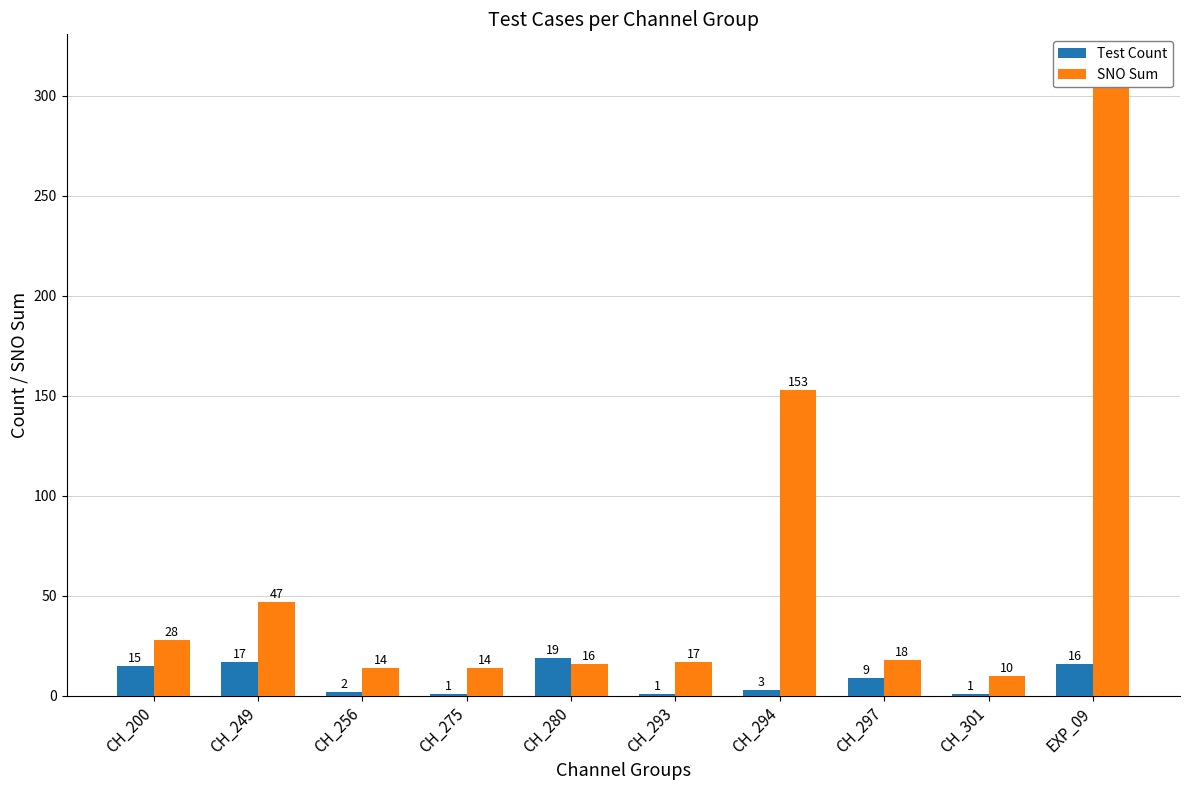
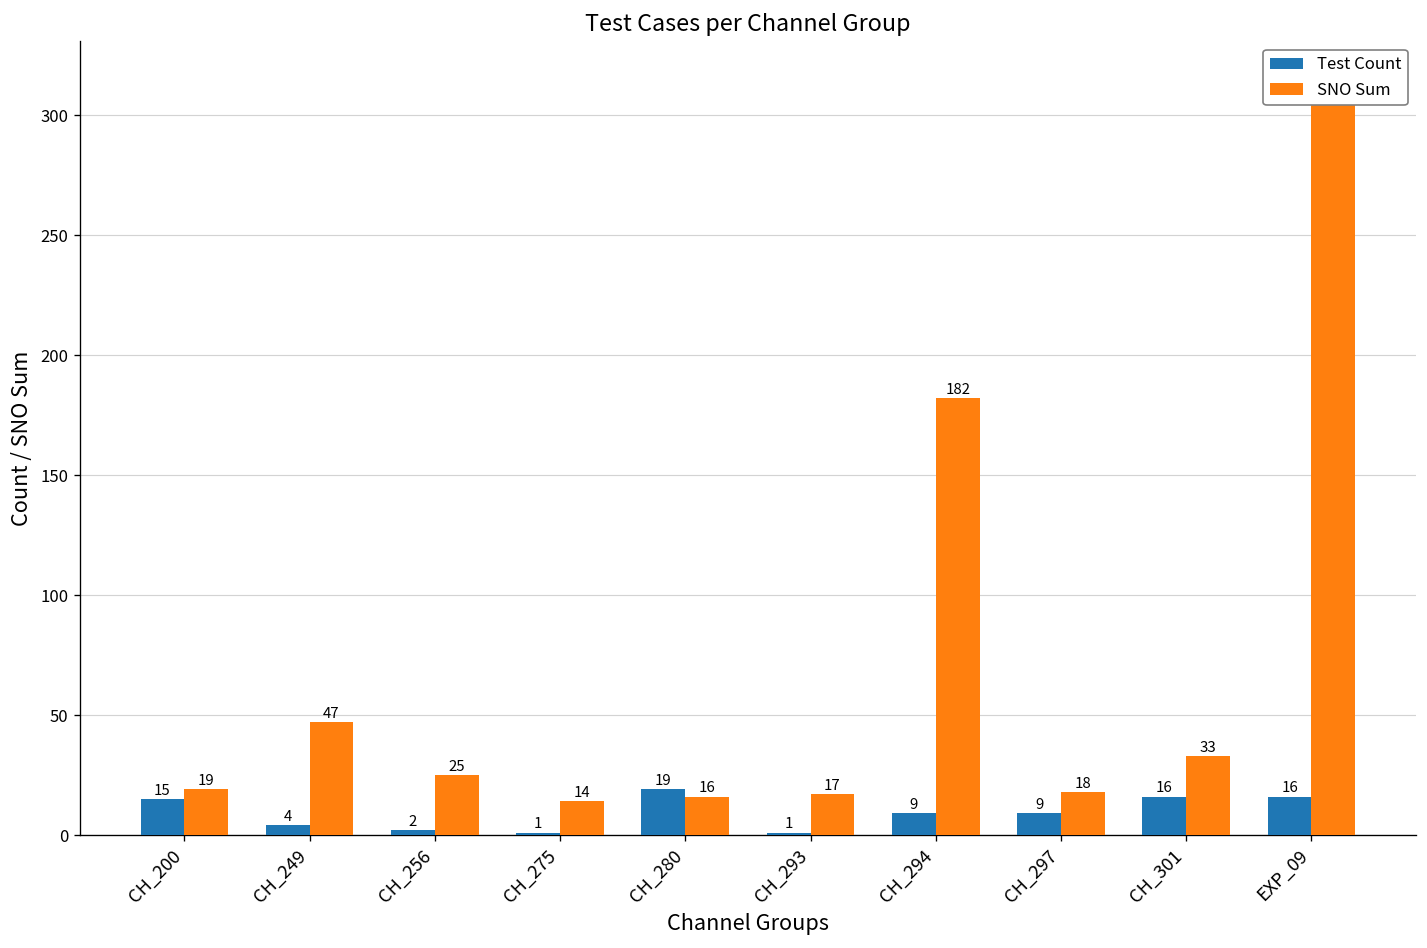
  {
    "Test Count": {
      "CH_200": 15,
-     "CH_249": 17,
+     "CH_249": 4,
      "CH_256": 2,
      "CH_275": 1,
      "CH_280": 19,
      "CH_293": 1,
-     "CH_294": 3,
+     "CH_294": 9,
      "CH_297": 9,
-     "CH_301": 1,
+     "CH_301": 16,
      "EXP_09": 16
    },
    "SNO Sum": {
-     "CH_200": 28,
+     "CH_200": 19,
      "CH_249": 47,
-     "CH_256": 14,
+     "CH_256": 25,
      "CH_275": 14,
      "CH_280": 16,
      "CH_293": 17,
-     "CH_294": 153,
+     "CH_294": 182,
      "CH_297": 18,
-     "CH_301": 10
+     "CH_301": 33
    }
  }
